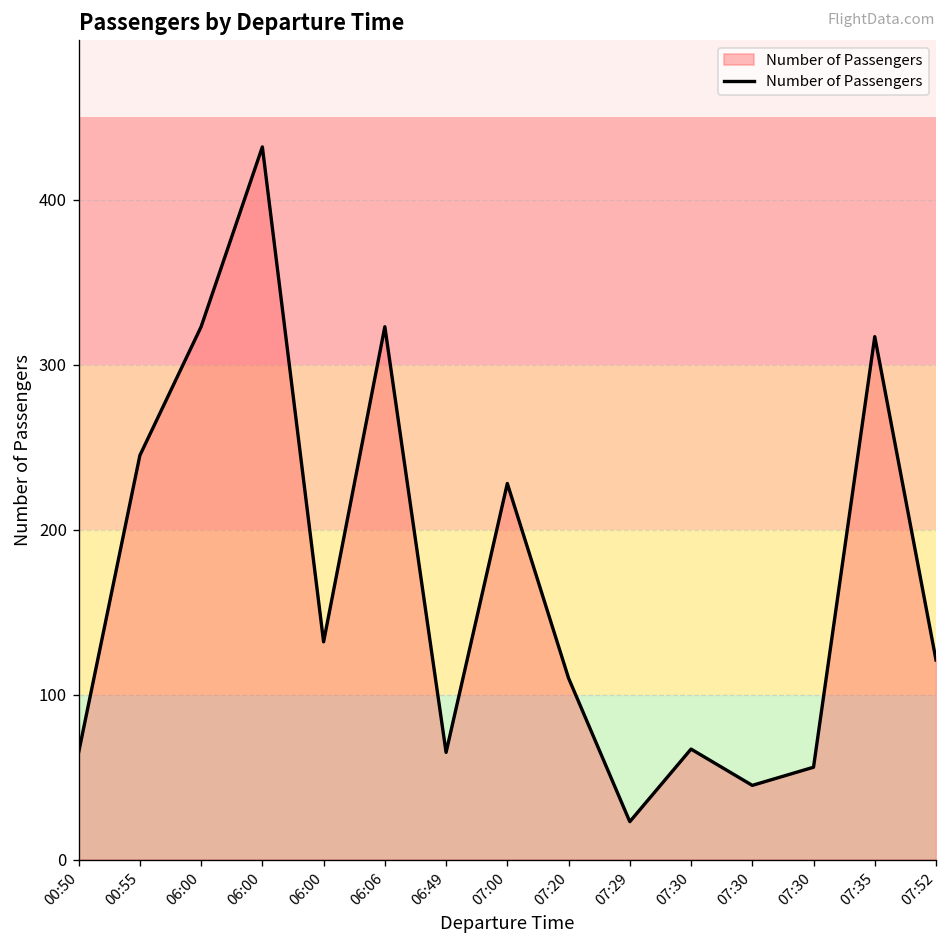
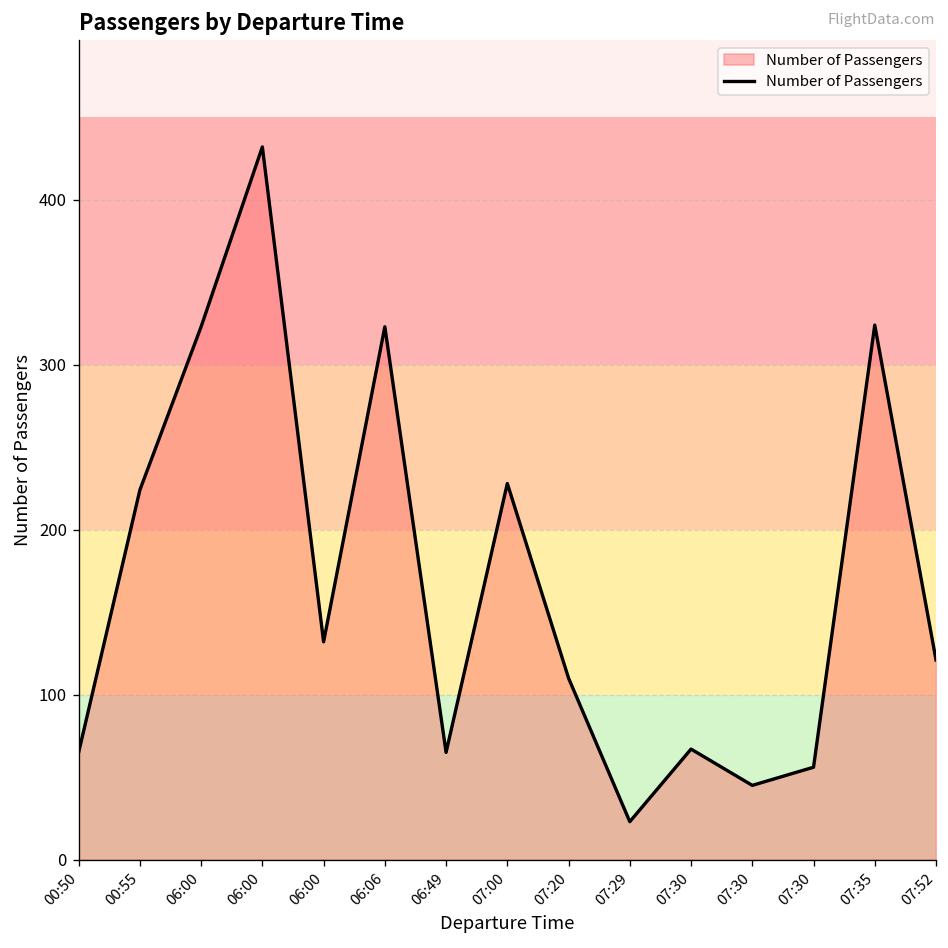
  {
    "00:50": 65,
-   "00:55": 245,
+   "00:55": 224,
    "06:06": 323,
    "06:49": 65,
    "07:00": 228,
    "07:20": 110,
    "07:29": 23,
-   "07:35": 317,
+   "07:35": 324,
    "07:52": 121
  }
